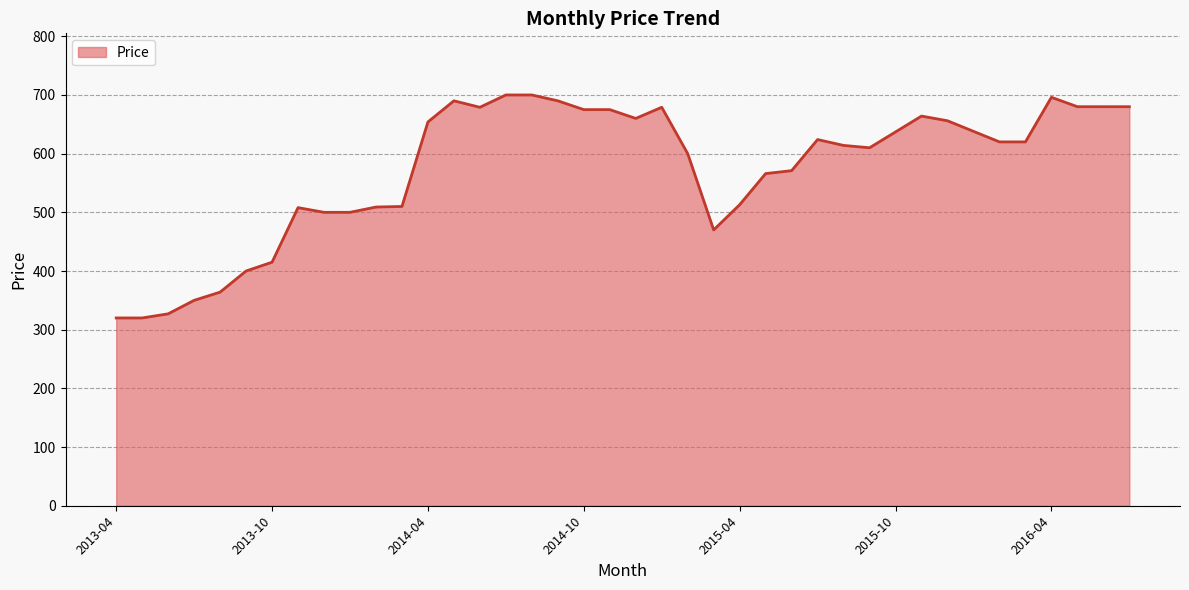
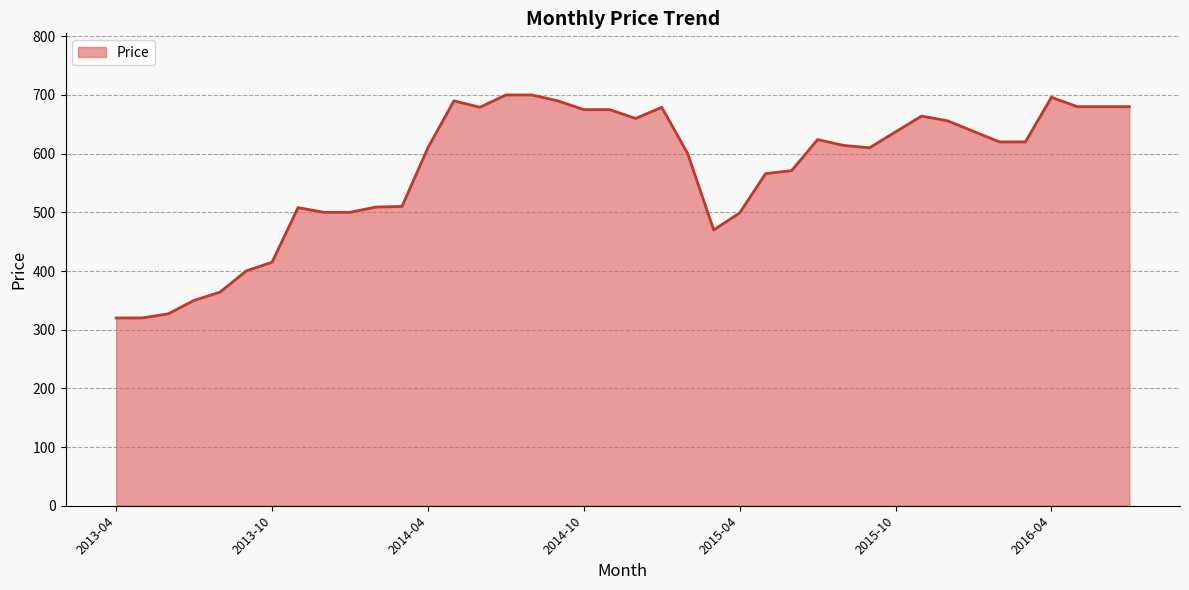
  {
    "2013-04": 320,
    "2013-10": 420,
-   "2014-04": 650,
+   "2014-04": 610,
    "2014-10": 680,
-   "2015-04": 510,
+   "2015-04": 500,
    "2015-10": 640,
    "2016-04": 700
  }
